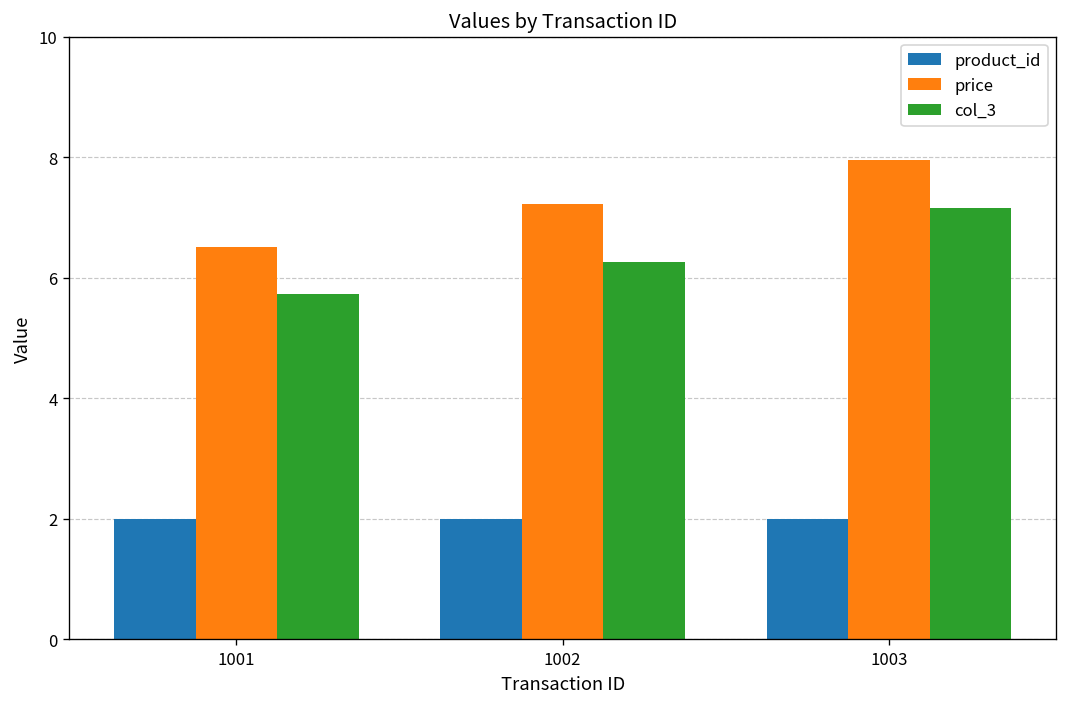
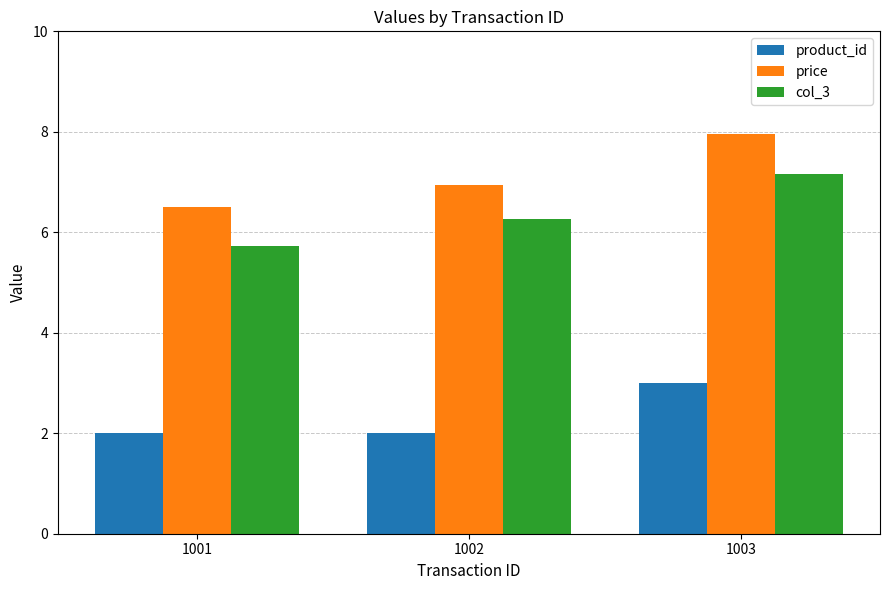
  {
    "product_id": {
      "1001": 2,
      "1002": 2,
-     "1003": 2
+     "1003": 3
    },
    "price": {
      "1001": 6.5,
-     "1002": 7.2,
+     "1002": 7.0,
      "1003": 8.0
    },
    "col_3": {
      "1001": 5.7,
      "1002": 6.3,
      "1003": 7.2
    }
  }
